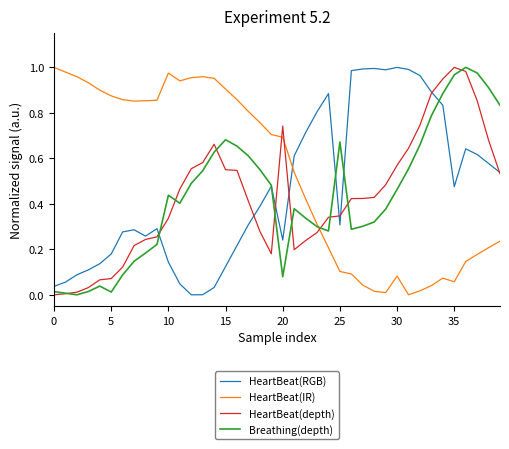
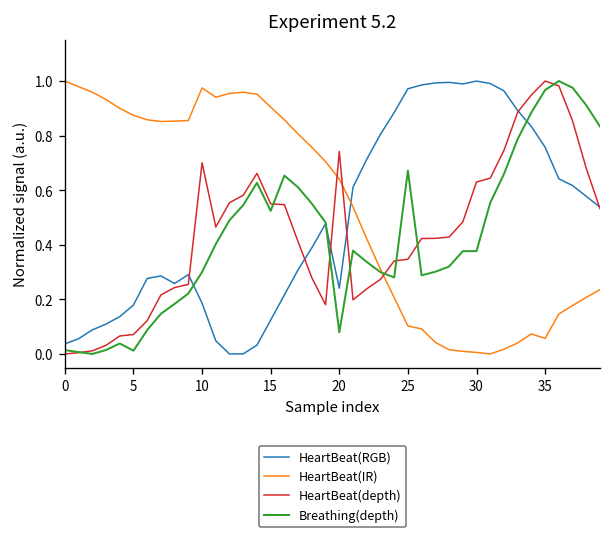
  {
    "HeartBeat(RGB)": {
      "0": 0.04,
      "5": 0.18,
-     "10": 0.14,
+     "10": 0.19,
      "15": 0.12,
      "20": 0.24,
-     "25": 0.31,
+     "25": 0.97,
      "30": 1.00,
-     "35": 0.48
+     "35": 0.76
    },
    "HeartBeat(IR)": {
      "0": 1.00,
      "5": 0.87,
      "10": 0.98,
      "15": 0.90,
-     "20": 0.69,
+     "20": 0.64,
      "25": 0.10,
-     "30": 0.08,
+     "30": 0.01,
      "35": 0.06
    },
    "HeartBeat(depth)": {
      "0": 0.00,
      "5": 0.07,
-     "10": 0.34,
+     "10": 0.70,
      "15": 0.55,
      "20": 0.74,
      "25": 0.35,
-     "30": 0.57,
+     "30": 0.63,
      "35": 1.00
    },
    "Breathing(depth)": {
      "0": 0.01,
      "5": 0.01,
-     "10": 0.44,
-     "15": 0.68,
+     "10": 0.30,
+     "15": 0.52,
      "20": 0.08,
      "25": 0.67,
-     "30": 0.46,
+     "30": 0.38,
      "35": 0.97
    }
  }
